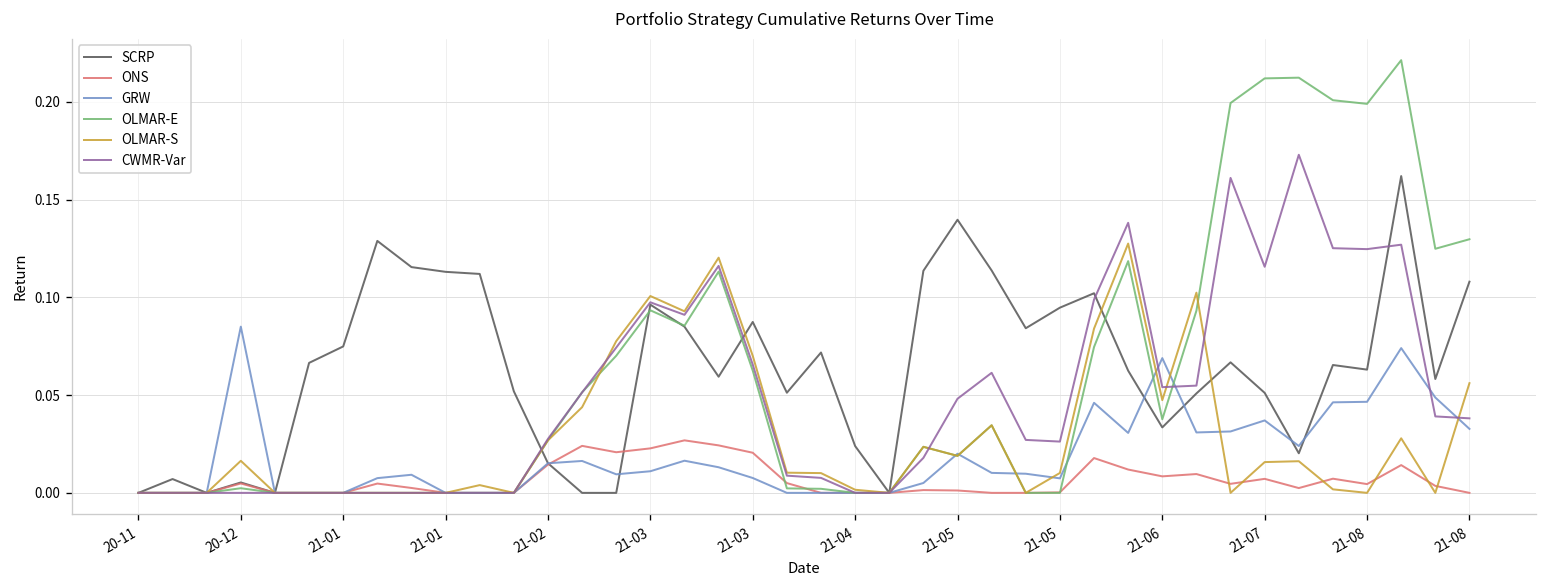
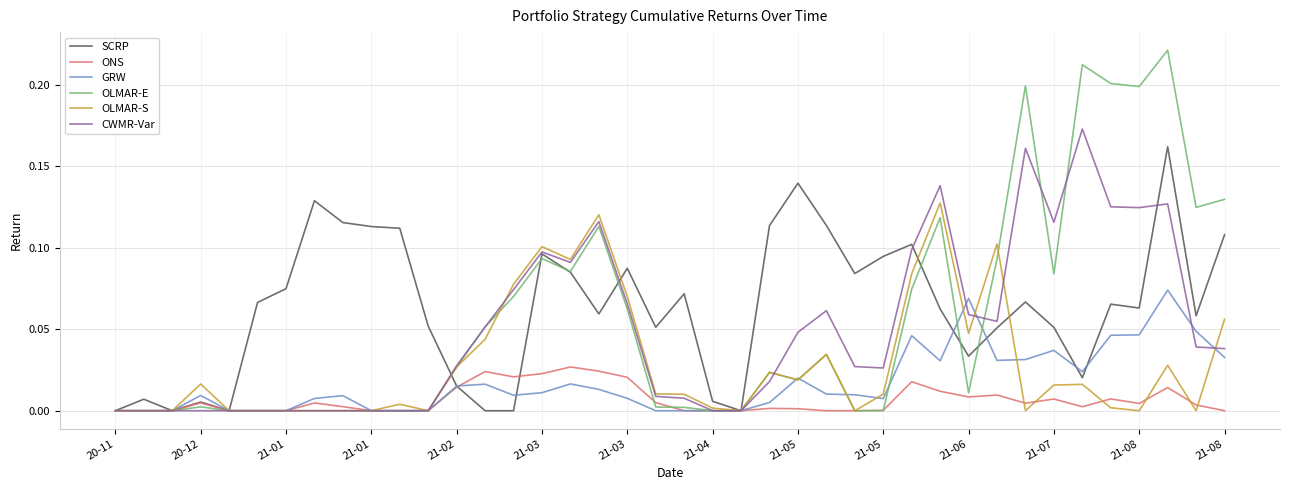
  {
    "SCRP": {
-     "21-04": 0.024,
+     "21-04": 0.006,
      "21-06": 0.033,
      "21-07": 0.051
    },
    "ONS": {
      "21-06": 0.008,
      "21-07": 0.007
    },
    "GRW": {
-     "20-12": 0.085,
+     "20-12": 0.009,
      "21-06": 0.069,
      "21-07": 0.037
    },
    "OLMAR-E": {
      "20-12": 0.002,
-     "21-06": 0.038,
-     "21-07": 0.212
+     "21-06": 0.011,
+     "21-07": 0.084
    },
    "OLMAR-S": {
      "20-12": 0.016,
      "21-04": 0.002,
      "21-06": 0.047,
      "21-07": 0.016
    },
    "CWMR-Var": {
      "20-12": 0.000,
-     "21-06": 0.054,
+     "21-06": 0.059,
      "21-07": 0.116
    }
  }
